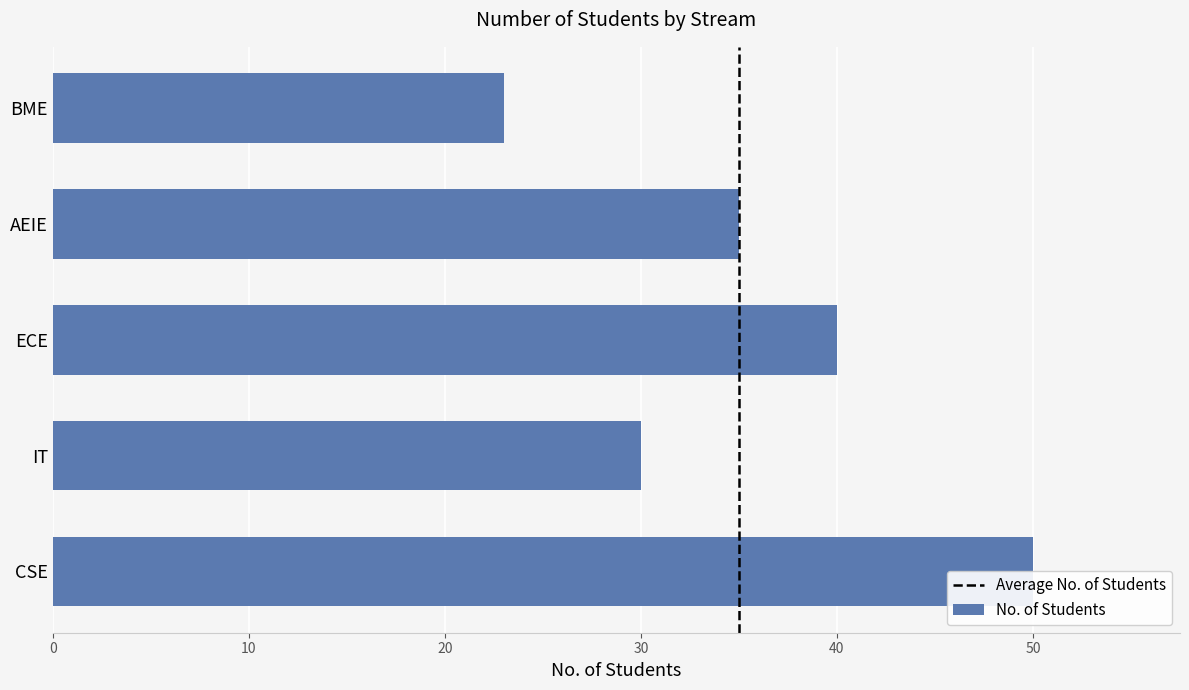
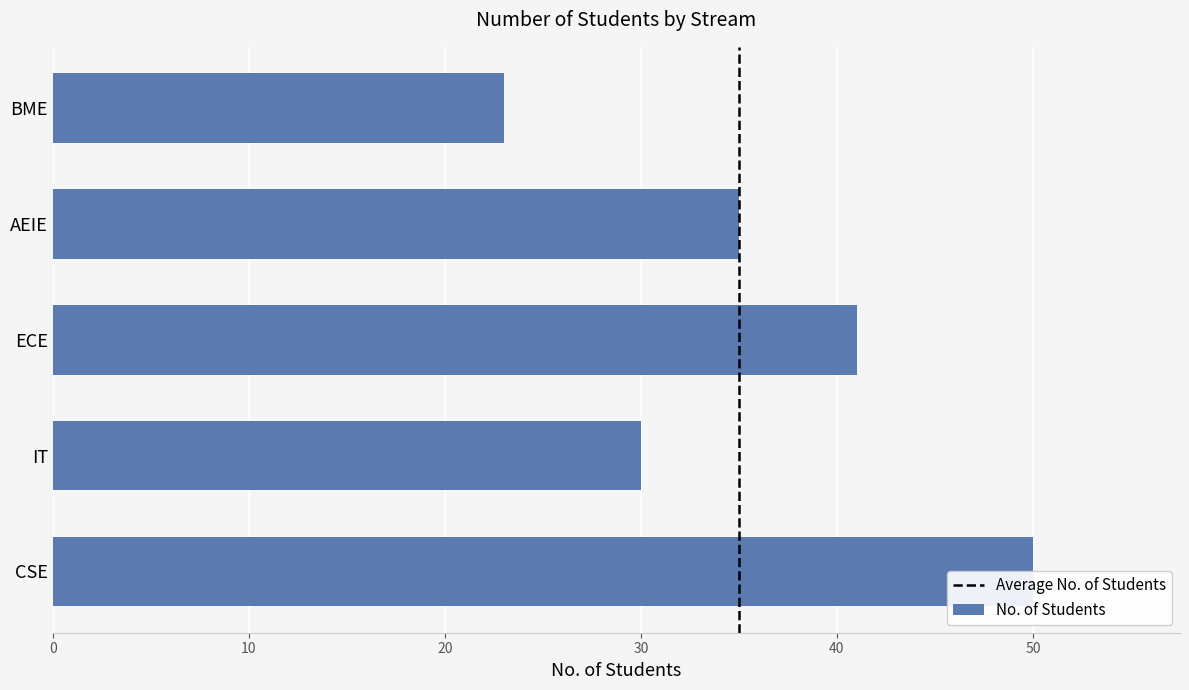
  {
    "BME": 23,
    "AEIE": 35,
-   "ECE": 40,
+   "ECE": 41,
    "IT": 30
  }
